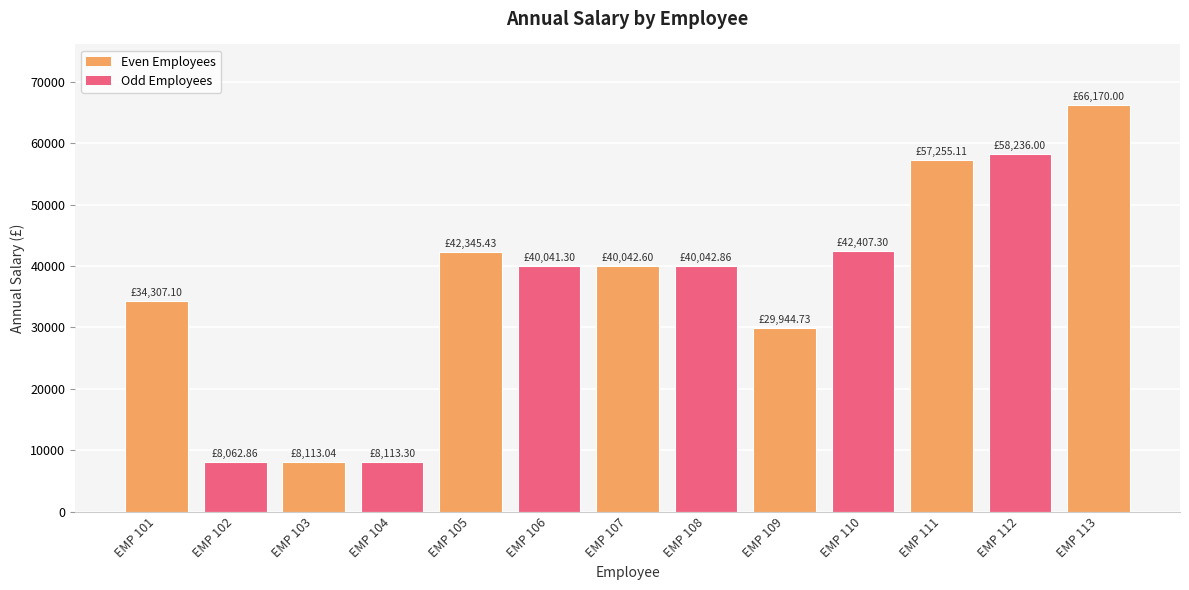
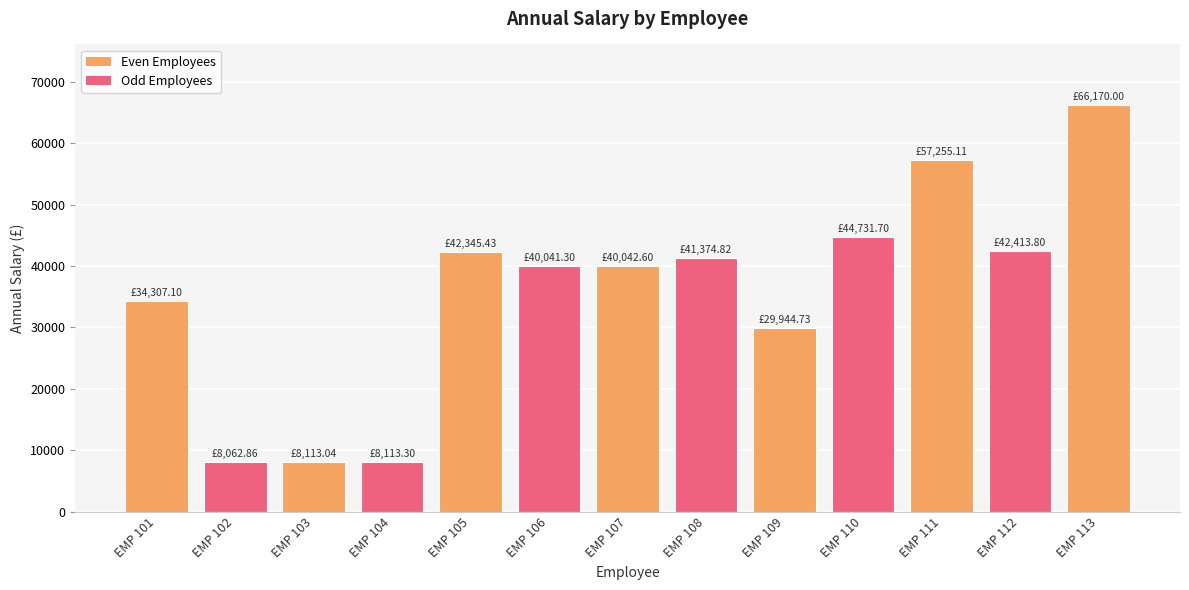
  {
    "EMP 101": "£34,307.10",
    "EMP 102": "£8,062.86",
    "EMP 103": "£8,113.04",
    "EMP 104": "£8,113.30",
    "EMP 105": "£42,345.43",
    "EMP 106": "£40,041.30",
    "EMP 107": "£40,042.60",
-   "EMP 108": "£40,042.86",
+   "EMP 108": "£41,374.82",
    "EMP 109": "£29,944.73",
-   "EMP 110": "£42,407.30",
+   "EMP 110": "£44,731.70",
    "EMP 111": "£57,255.11",
-   "EMP 112": "£58,236.00",
+   "EMP 112": "£42,413.80",
    "EMP 113": "£66,170.00"
  }
